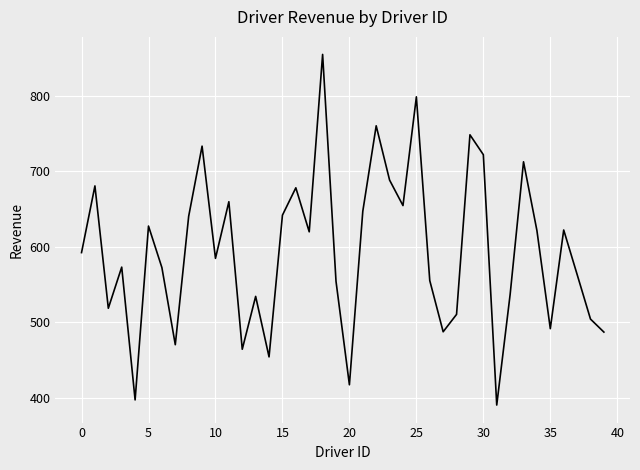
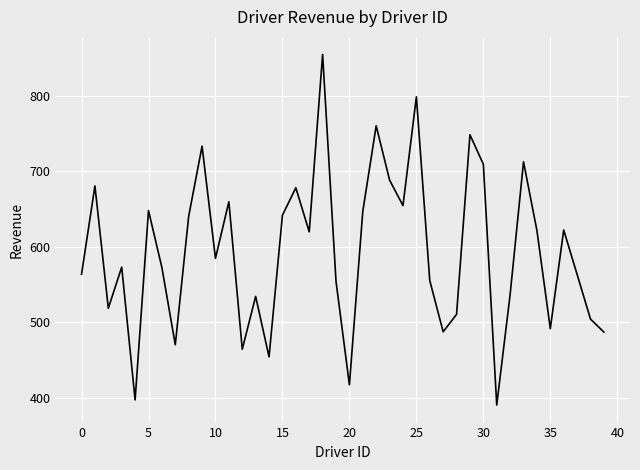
  {
-   "0": 590,
-   "5": 630,
+   "0": 560,
+   "5": 650,
    "10": 580,
    "15": 640,
    "20": 420,
    "25": 800,
-   "30": 720,
+   "30": 710,
    "35": 490
  }
